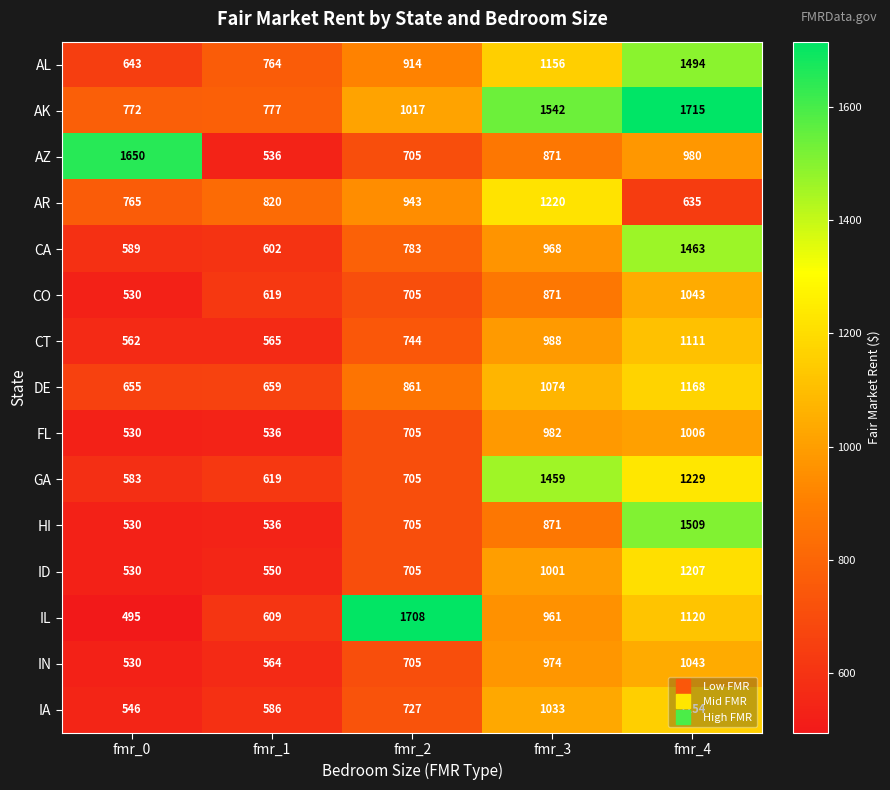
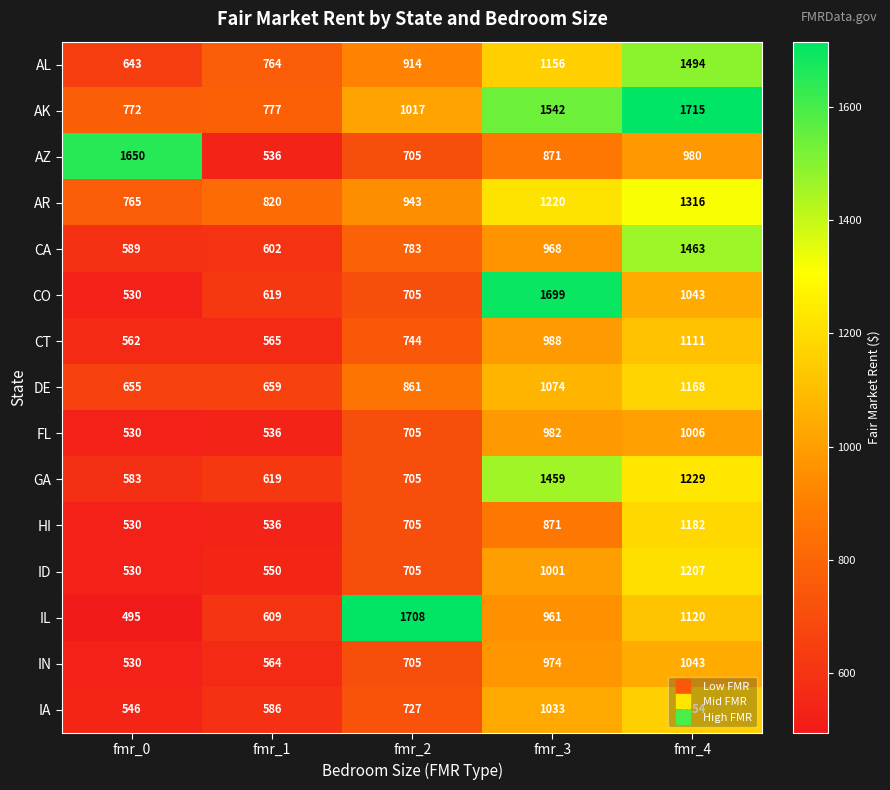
  {
    "AL": {
      "fmr_0": 643,
      "fmr_1": 764,
      "fmr_2": 914,
      "fmr_3": 1156,
      "fmr_4": 1494
    },
    "AK": {
      "fmr_0": 772,
      "fmr_1": 777,
      "fmr_2": 1017,
      "fmr_3": 1542,
      "fmr_4": 1715
    },
    "AZ": {
      "fmr_0": 1650,
      "fmr_1": 536,
      "fmr_2": 705,
      "fmr_3": 871,
      "fmr_4": 980
    },
    "AR": {
      "fmr_0": 765,
      "fmr_1": 820,
      "fmr_2": 943,
      "fmr_3": 1220,
-     "fmr_4": 635
+     "fmr_4": 1316
    },
    "CA": {
      "fmr_0": 589,
      "fmr_1": 602,
      "fmr_2": 783,
      "fmr_3": 968,
      "fmr_4": 1463
    },
    "CO": {
      "fmr_0": 530,
      "fmr_1": 619,
      "fmr_2": 705,
-     "fmr_3": 871,
+     "fmr_3": 1699,
      "fmr_4": 1043
    },
    "CT": {
      "fmr_0": 562,
      "fmr_1": 565,
      "fmr_2": 744,
      "fmr_3": 988,
      "fmr_4": 1111
    },
    "DE": {
      "fmr_0": 655,
      "fmr_1": 659,
      "fmr_2": 861,
      "fmr_3": 1074,
      "fmr_4": 1168
    },
    "FL": {
      "fmr_0": 530,
      "fmr_1": 536,
      "fmr_2": 705,
      "fmr_3": 982,
      "fmr_4": 1006
    },
    "GA": {
      "fmr_0": 583,
      "fmr_1": 619,
      "fmr_2": 705,
      "fmr_3": 1459,
      "fmr_4": 1229
    },
    "HI": {
      "fmr_0": 530,
      "fmr_1": 536,
      "fmr_2": 705,
      "fmr_3": 871,
-     "fmr_4": 1509
+     "fmr_4": 1182
    },
    "ID": {
      "fmr_0": 530,
      "fmr_1": 550,
      "fmr_2": 705,
      "fmr_3": 1001,
      "fmr_4": 1207
    },
    "IL": {
      "fmr_0": 495,
      "fmr_1": 609,
      "fmr_2": 1708,
      "fmr_3": 961,
      "fmr_4": 1120
    },
    "IN": {
      "fmr_0": 530,
      "fmr_1": 564,
      "fmr_2": 705,
      "fmr_3": 974,
      "fmr_4": 1043
    },
    "IA": {
      "fmr_0": 546,
      "fmr_1": 586,
      "fmr_2": 727,
      "fmr_3": 1033
    }
  }
